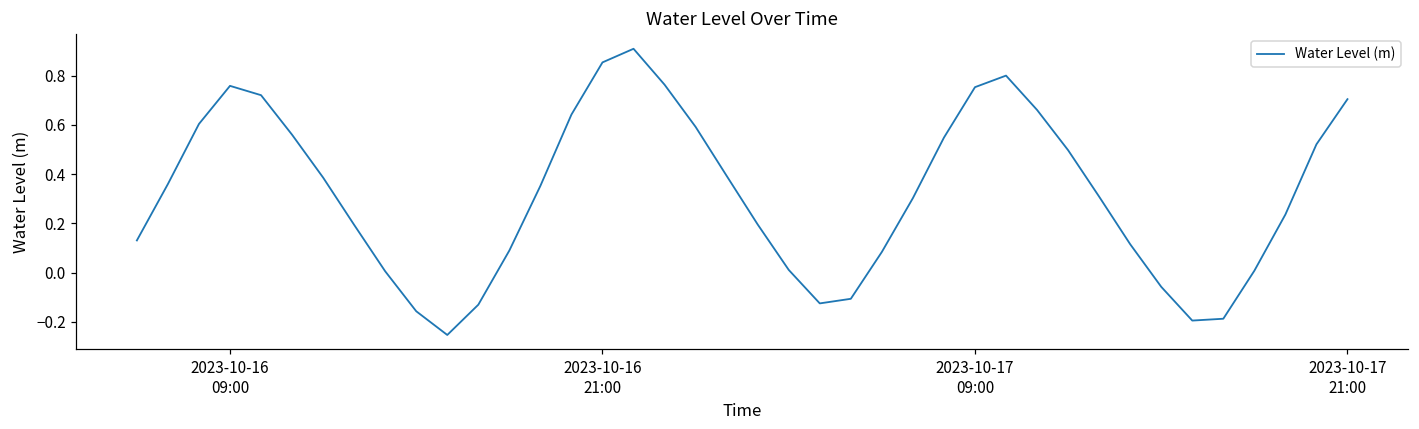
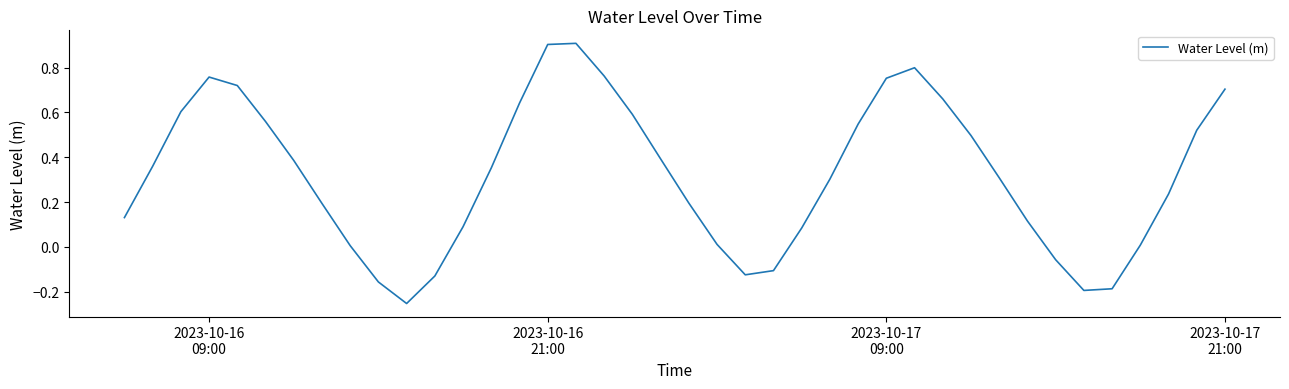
  {
    "2023-10-16 09:00": 0.76,
-   "2023-10-16 21:00": 0.85,
+   "2023-10-16 21:00": 0.90,
    "2023-10-17 09:00": 0.75,
    "2023-10-17 21:00": 0.70
  }
